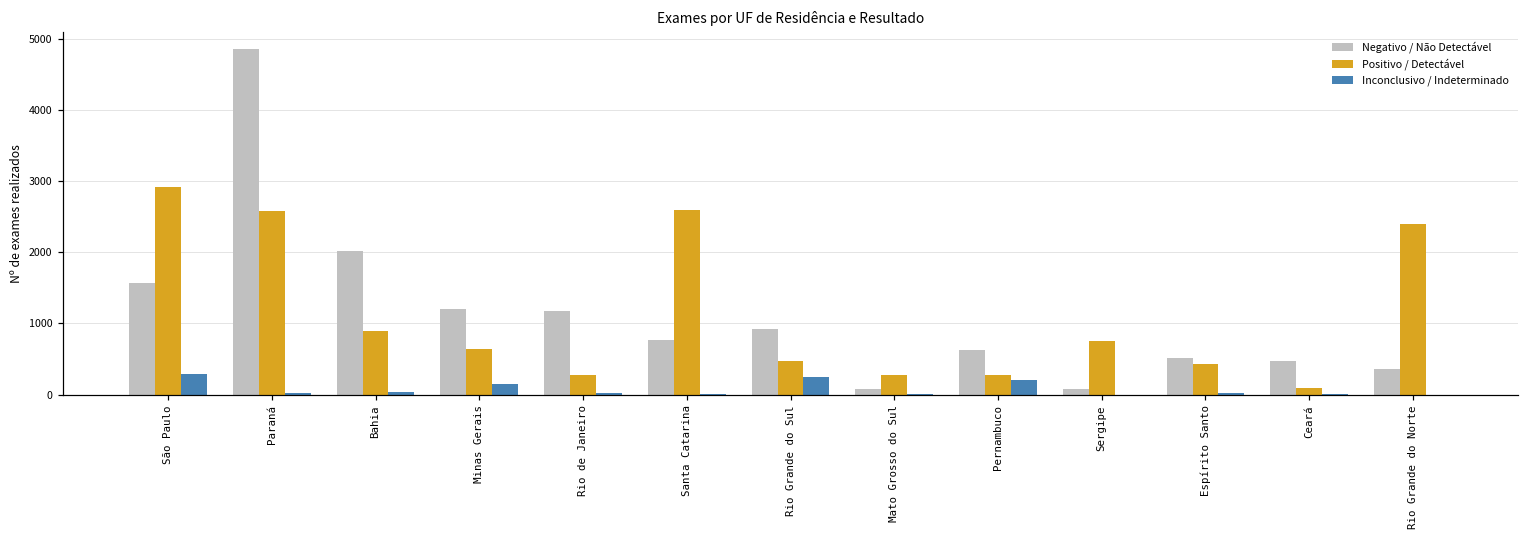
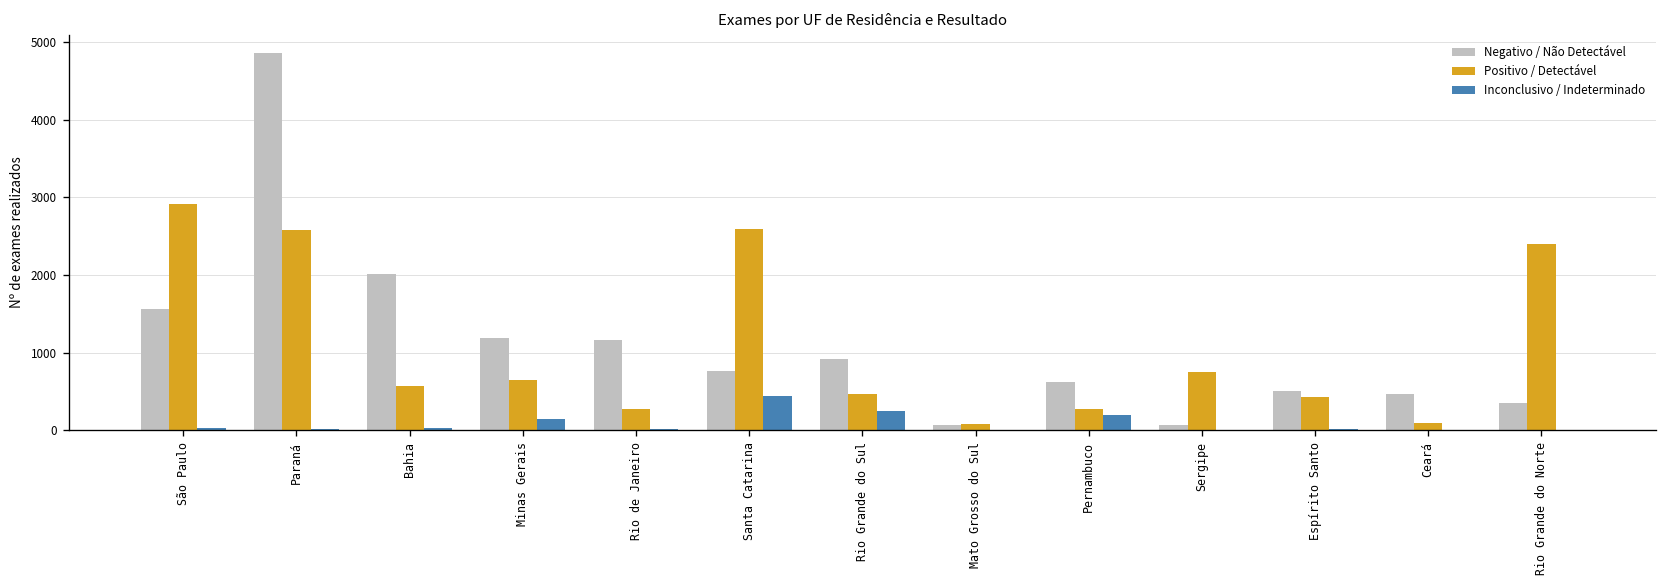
  {
    "Negativo / Não Detectável": {
      "São Paulo": 1600,
      "Paraná": 4900,
      "Bahia": 2000,
      "Minas Gerais": 1200,
      "Rio de Janeiro": 1200,
      "Santa Catarina": 800,
      "Rio Grande do Sul": 900,
      "Mato Grosso do Sul": 100,
      "Pernambuco": 600,
      "Sergipe": 100,
      "Espírito Santo": 500,
      "Ceará": 500,
      "Rio Grande do Norte": 400
    },
    "Positivo / Detectável": {
      "São Paulo": 2900,
      "Paraná": 2600,
-     "Bahia": 900,
+     "Bahia": 600,
      "Minas Gerais": 600,
      "Rio de Janeiro": 300,
      "Santa Catarina": 2600,
      "Rio Grande do Sul": 500,
-     "Mato Grosso do Sul": 300,
+     "Mato Grosso do Sul": 100,
      "Pernambuco": 300,
      "Sergipe": 800,
      "Espírito Santo": 400,
      "Ceará": 100,
      "Rio Grande do Norte": 2400
    },
    "Inconclusivo / Indeterminado": {
-     "São Paulo": 300,
+     "São Paulo": 0,
      "Minas Gerais": 100,
-     "Santa Catarina": 0,
+     "Santa Catarina": 400,
      "Rio Grande do Sul": 200,
      "Pernambuco": 200,
      "Sergipe": 0,
      "Rio Grande do Norte": 0
    }
  }
